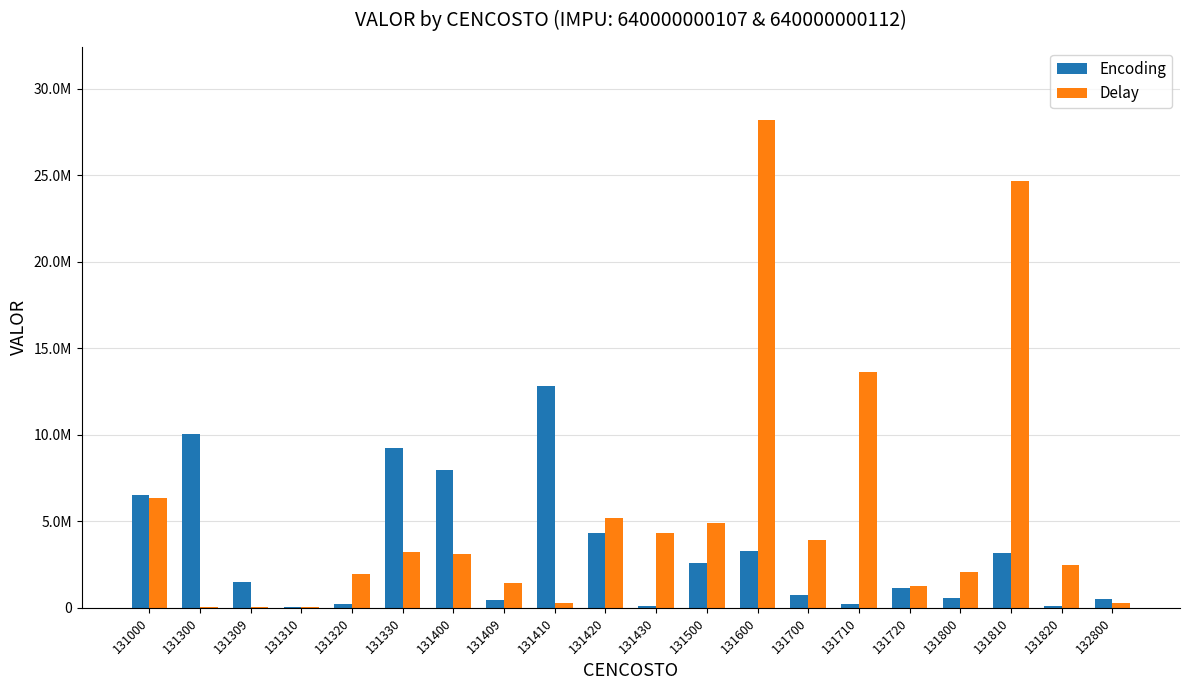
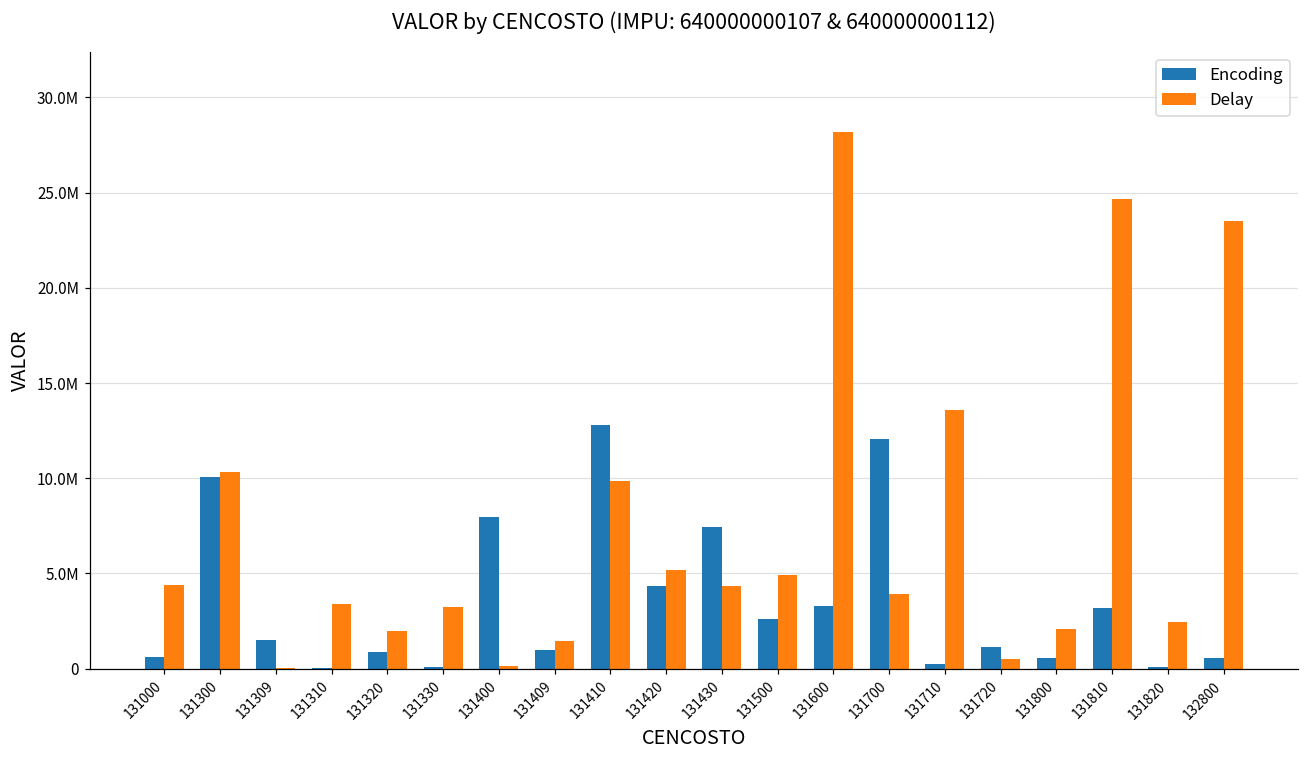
  {
    "Encoding": {
-     "131000": 6500000,
+     "131000": 600000,
      "131300": 10100000,
      "131309": 1500000,
-     "131320": 200000,
-     "131330": 9200000,
+     "131320": 800000,
+     "131330": 100000,
      "131400": 8000000,
-     "131409": 500000,
+     "131409": 1000000,
      "131410": 12800000,
      "131420": 4300000,
-     "131430": 100000,
+     "131430": 7400000,
      "131500": 2600000,
      "131600": 3300000,
-     "131700": 800000,
+     "131700": 12100000,
      "131710": 200000,
      "131720": 1200000,
      "131800": 600000,
      "131810": 3200000,
      "132800": 500000
    },
    "Delay": {
-     "131000": 6400000,
-     "131300": 100000,
-     "131310": 100000,
+     "131000": 4400000,
+     "131300": 10300000,
+     "131310": 3400000,
      "131320": 2000000,
      "131330": 3200000,
-     "131400": 3100000,
+     "131400": 100000,
      "131409": 1400000,
-     "131410": 300000,
+     "131410": 9800000,
      "131420": 5200000,
      "131430": 4300000,
      "131500": 4900000,
      "131600": 28200000,
      "131700": 3900000,
      "131710": 13600000,
-     "131720": 1300000,
+     "131720": 500000,
      "131800": 2100000,
      "131810": 24600000,
      "131820": 2500000,
-     "132800": 300000
+     "132800": 23500000
    }
  }
